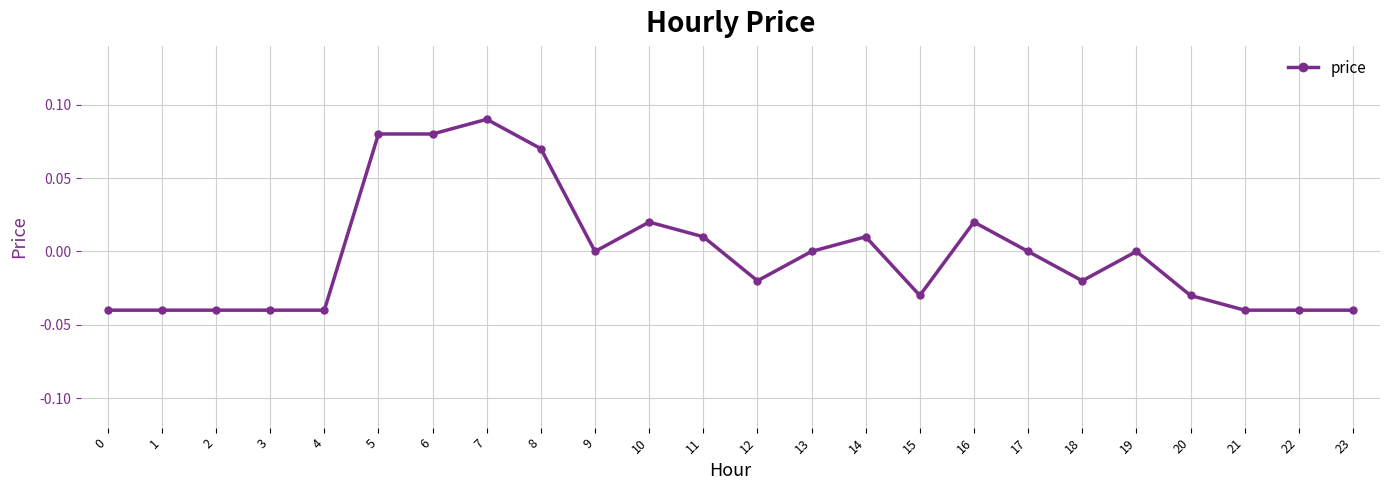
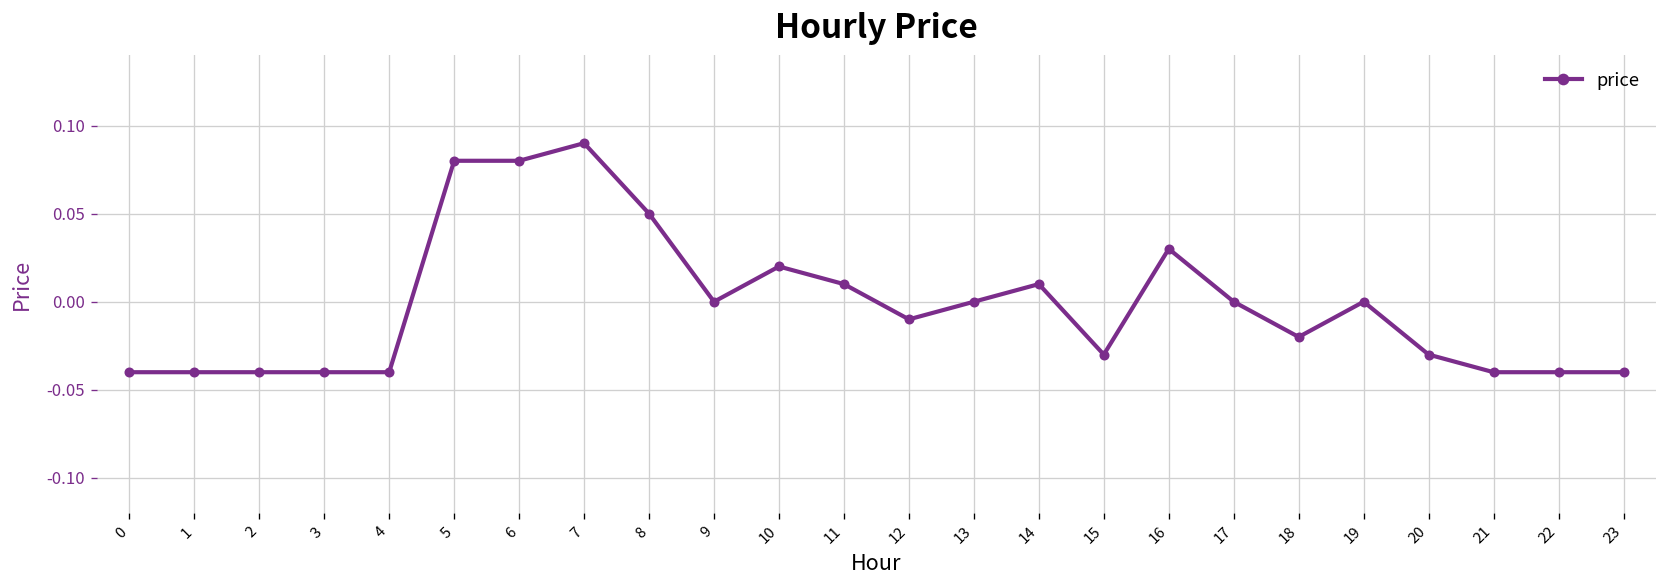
  {
    "0": -0.04,
    "1": -0.04,
    "2": -0.04,
    "3": -0.04,
    "4": -0.04,
    "5": 0.08,
    "6": 0.08,
    "7": 0.09,
-   "8": 0.07,
+   "8": 0.05,
    "9": 0.00,
    "10": 0.02,
    "11": 0.01,
-   "12": -0.02,
+   "12": -0.01,
    "13": 0.00,
    "14": 0.01,
    "15": -0.03,
-   "16": 0.02,
+   "16": 0.03,
    "17": 0.00,
    "18": -0.02,
    "19": 0.00,
    "20": -0.03,
    "21": -0.04,
    "22": -0.04,
    "23": -0.04
  }
